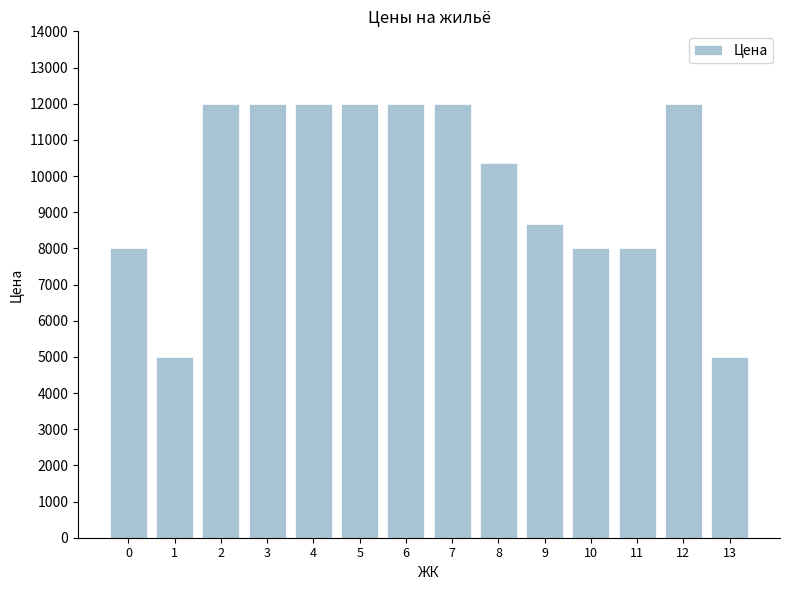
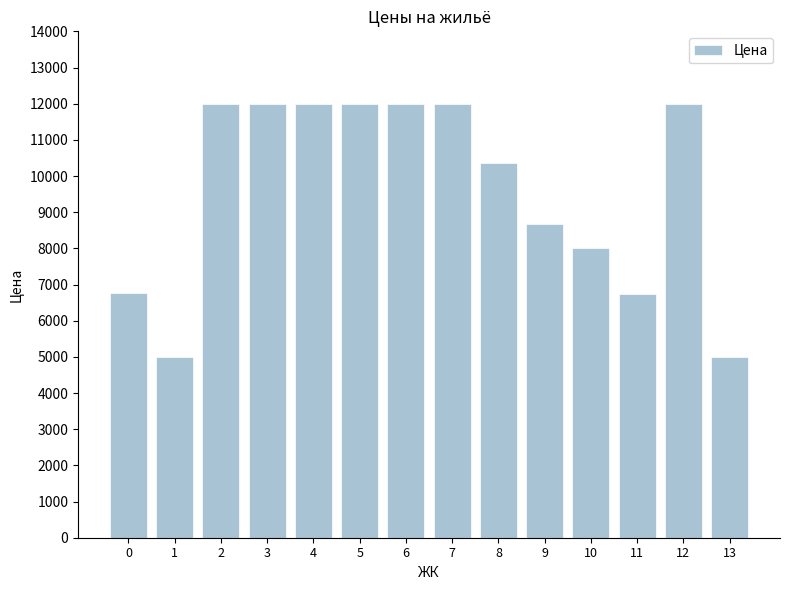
  {
-   "0": 8000,
+   "0": 6800,
    "1": 5000,
    "2": 12000,
    "3": 12000,
    "4": 12000,
    "5": 12000,
    "6": 12000,
    "7": 12000,
    "8": 10300,
    "9": 8700,
    "10": 8000,
-   "11": 8000,
+   "11": 6700,
    "12": 12000,
    "13": 5000
  }
